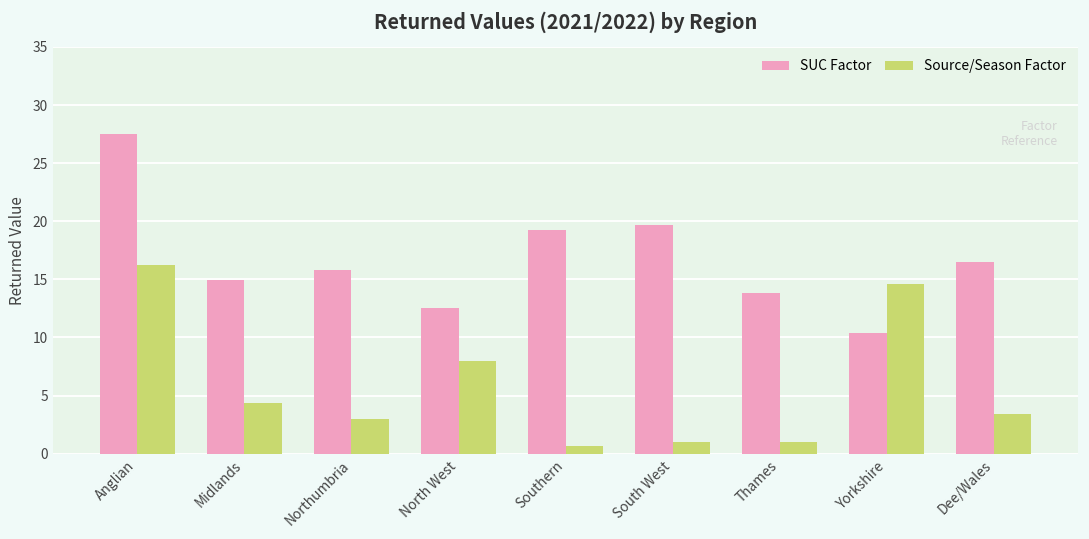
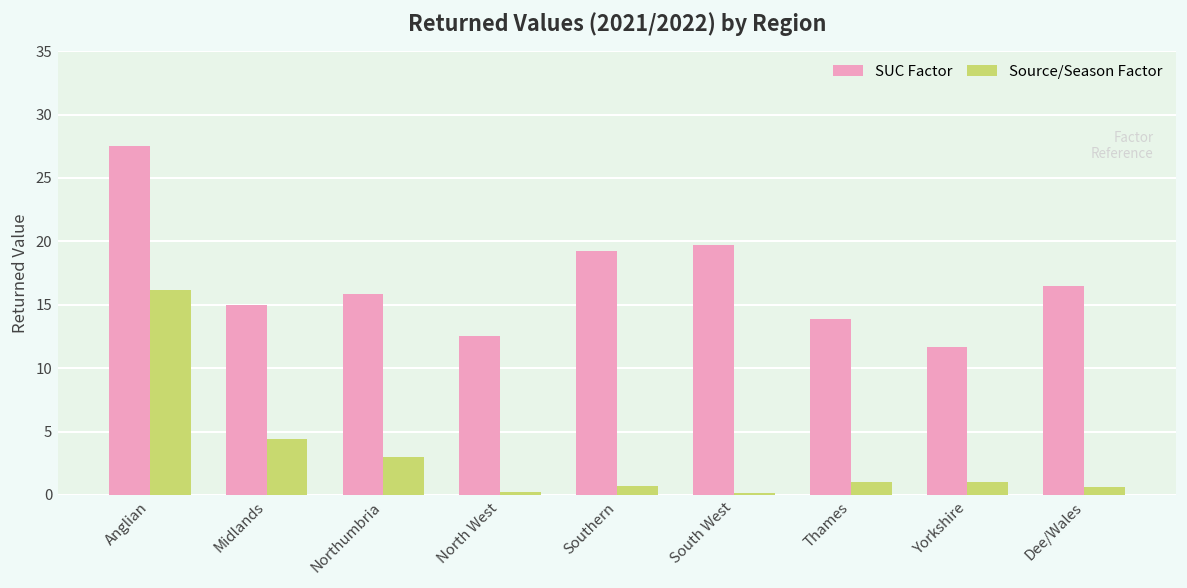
  {
    "SUC Factor": {
      "Anglian": 27.5,
      "Midlands": 15.0,
      "Northumbria": 15.8,
      "North West": 12.6,
      "Southern": 19.2,
      "South West": 19.7,
      "Thames": 13.8,
-     "Yorkshire": 10.4,
+     "Yorkshire": 11.6,
      "Dee/Wales": 16.5
    },
    "Source/Season Factor": {
      "Anglian": 16.2,
      "Midlands": 4.4,
      "Northumbria": 3.0,
-     "North West": 8.0,
+     "North West": 0.2,
      "Southern": 0.7,
-     "South West": 1.0,
+     "South West": 0.2,
      "Thames": 1.0,
-     "Yorkshire": 14.6,
-     "Dee/Wales": 3.4
+     "Yorkshire": 1.0,
+     "Dee/Wales": 0.6
    }
  }
